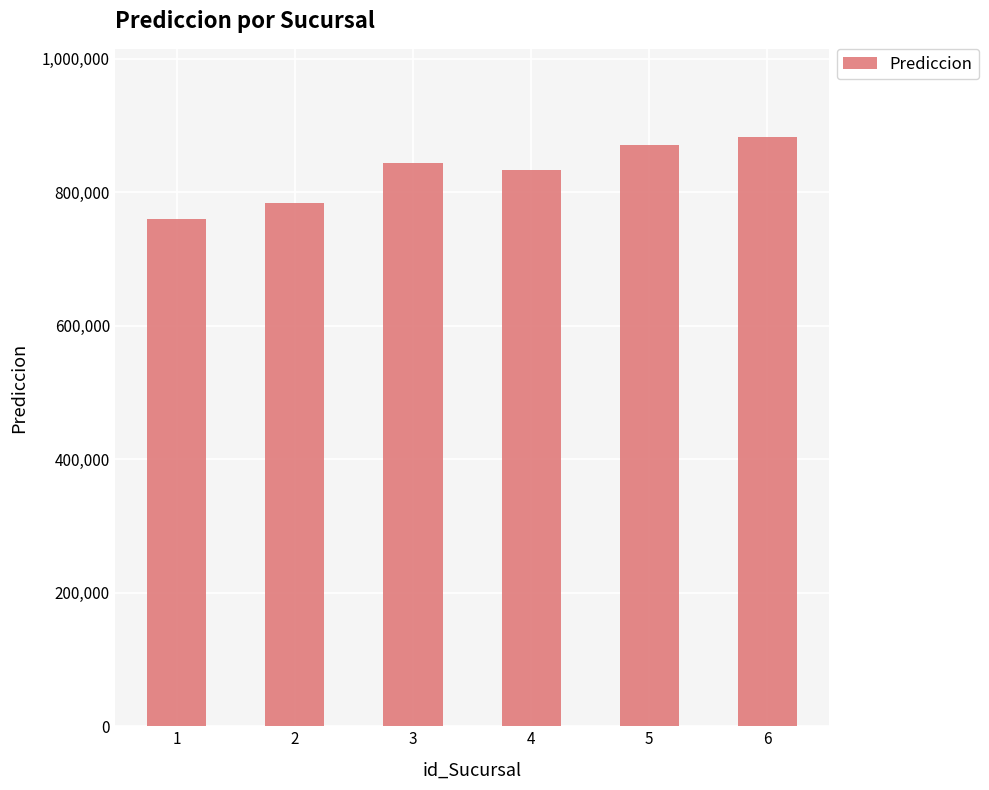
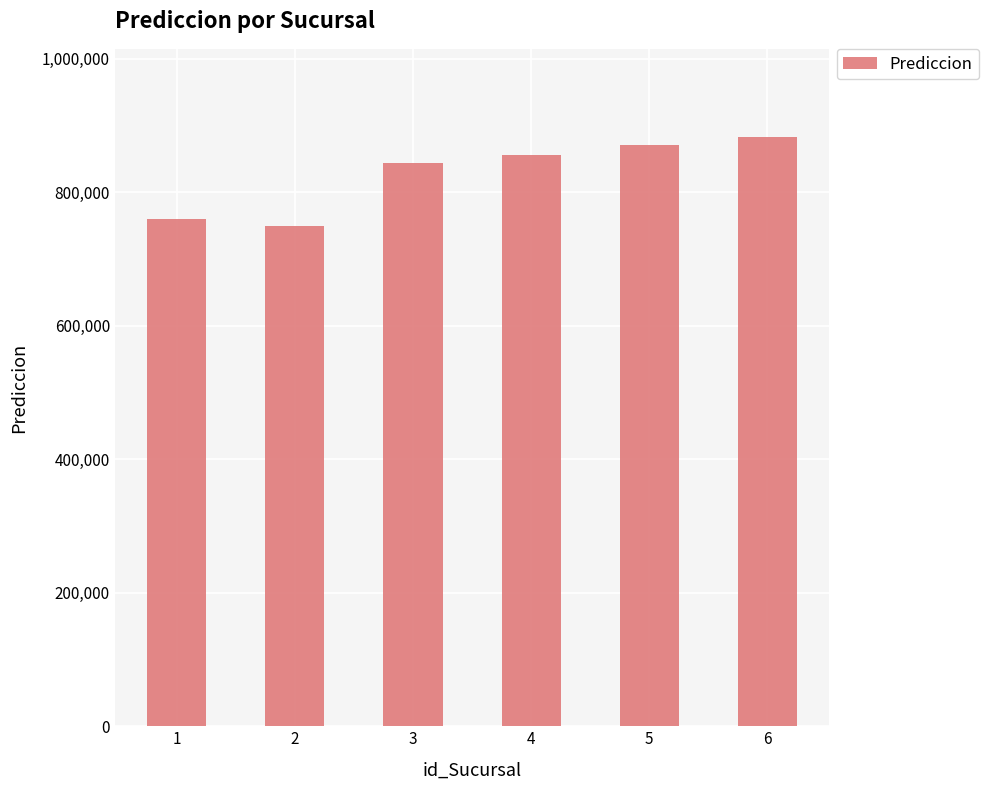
  {
    "1": "760,000",
-   "2": "780,000",
+   "2": "750,000",
    "3": "840,000",
-   "4": "830,000",
+   "4": "860,000",
    "5": "870,000",
    "6": "880,000"
  }
